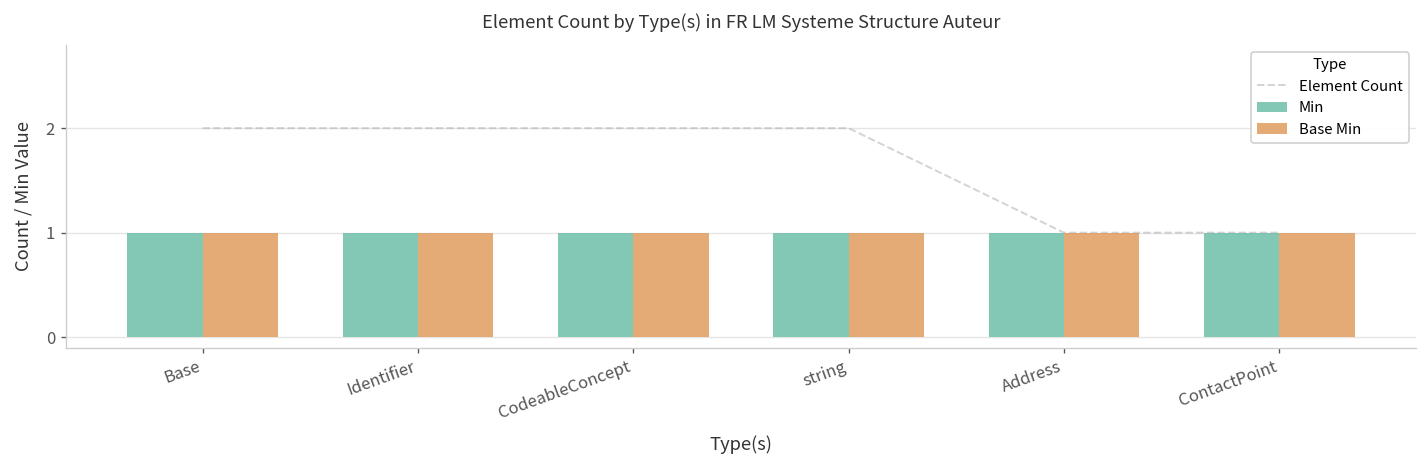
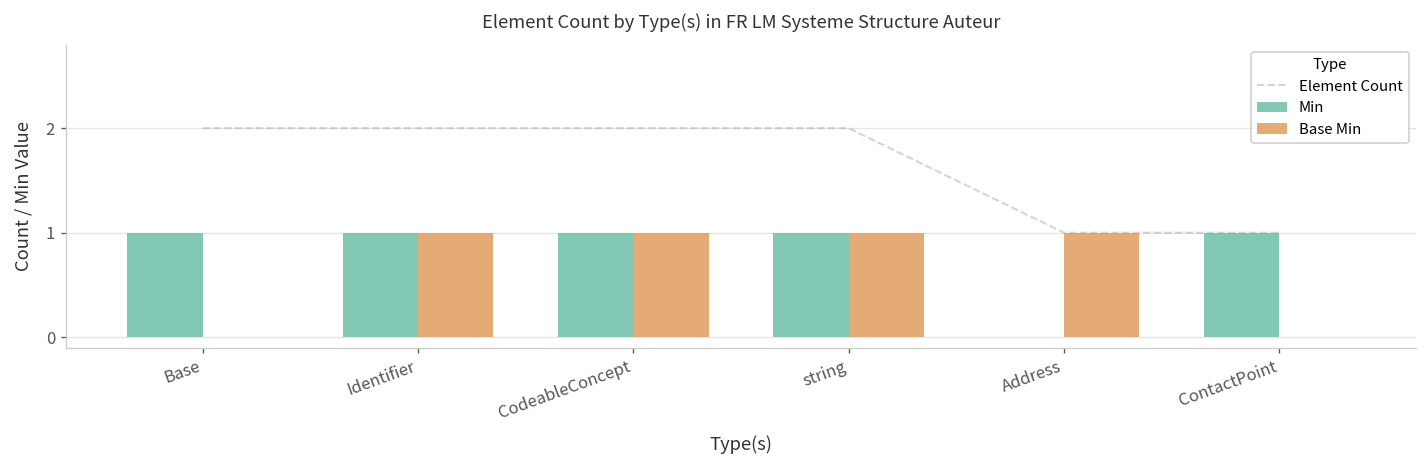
  {
    "Min": {
      "Base": 1,
      "Identifier": 1,
      "CodeableConcept": 1,
      "string": 1,
-     "Address": 1,
+     "Address": 0,
      "ContactPoint": 1
    },
    "Element Count": {
      "Base": 2,
      "Identifier": 2,
      "CodeableConcept": 2,
      "string": 2,
      "Address": 1,
      "ContactPoint": 1
    },
    "Base Min": {
-     "Base": 1,
+     "Base": 0,
      "Identifier": 1,
      "CodeableConcept": 1,
      "string": 1,
      "Address": 1,
-     "ContactPoint": 1
+     "ContactPoint": 0
    }
  }
